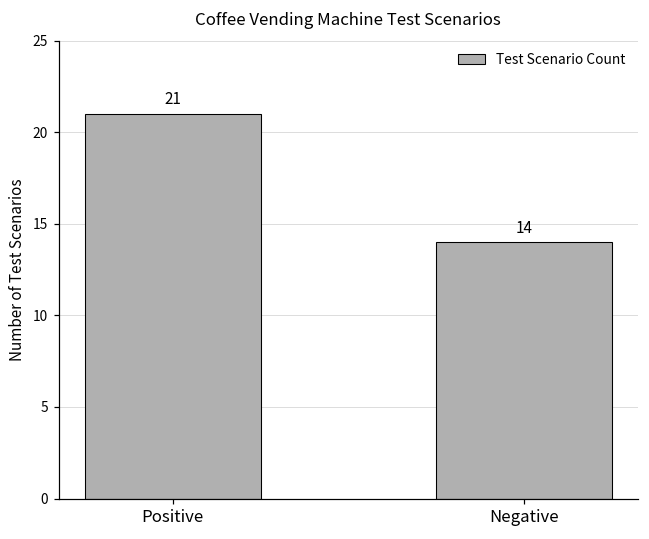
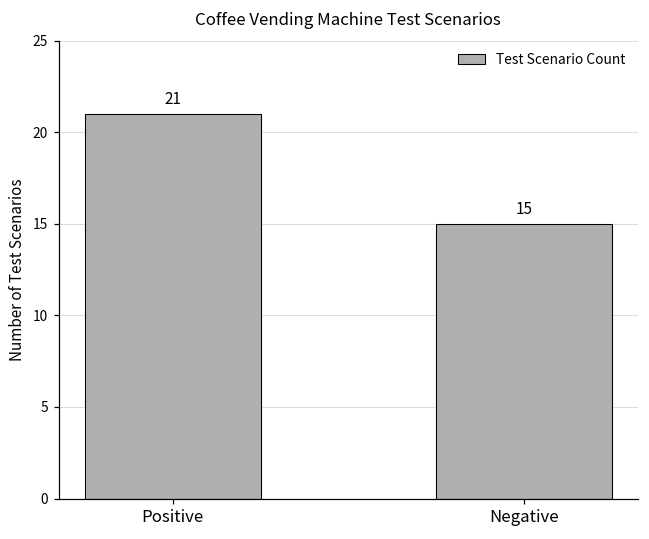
  {
    "Positive": 21,
-   "Negative": 14
+   "Negative": 15
  }
